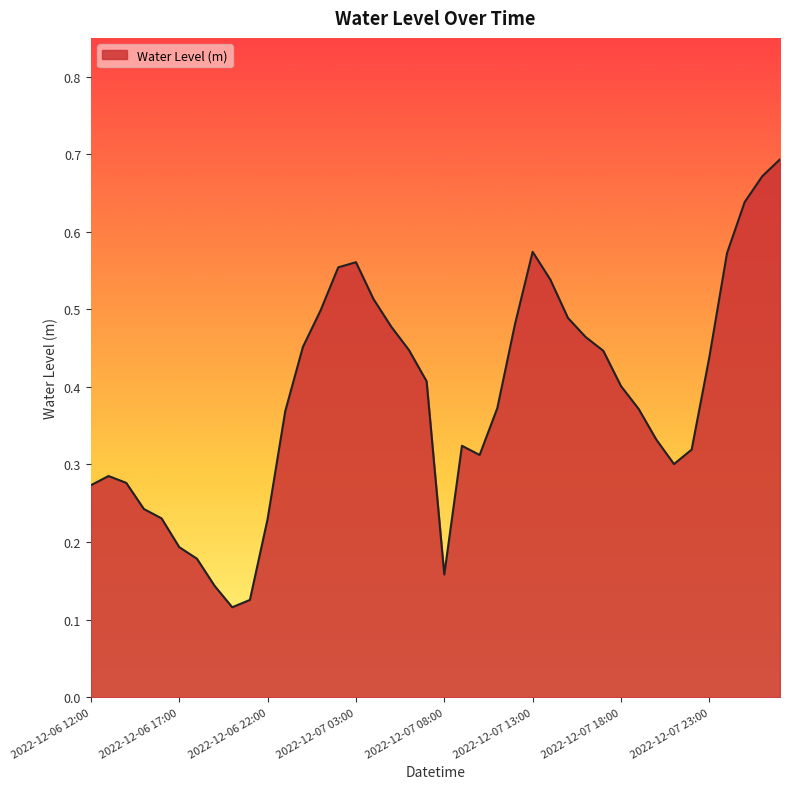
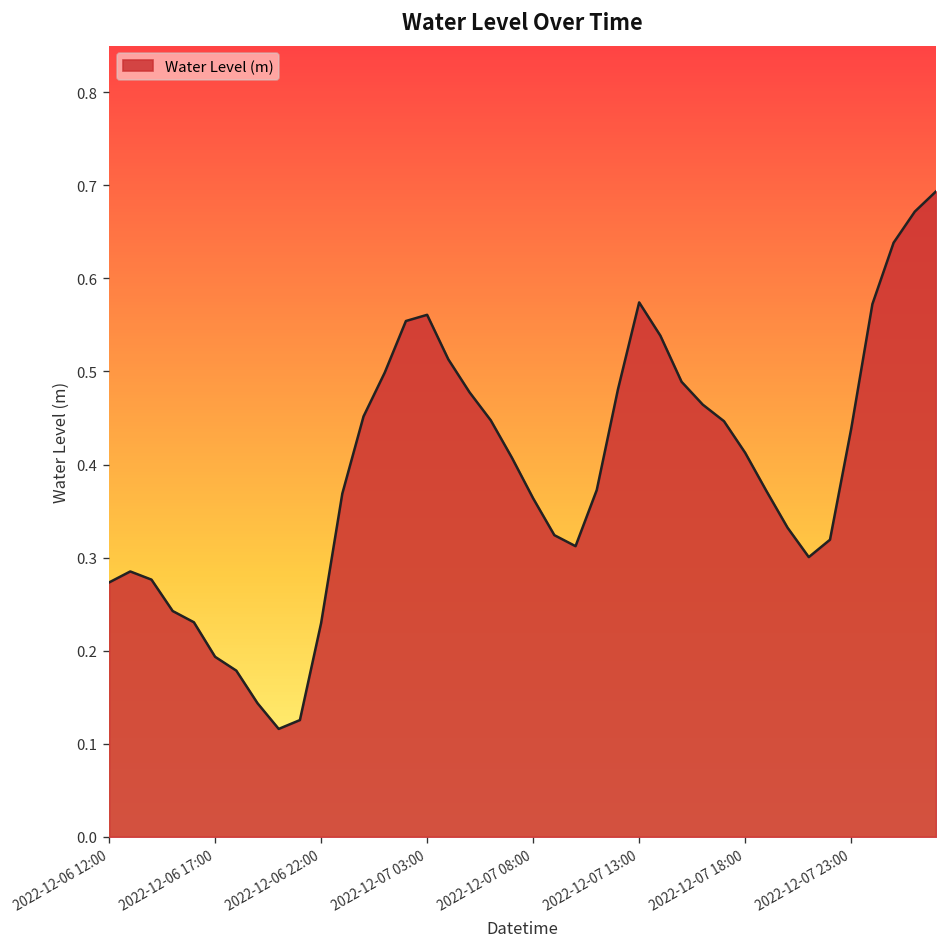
  {
    "2022-12-06 12:00": 0.27,
    "2022-12-06 17:00": 0.19,
    "2022-12-06 22:00": 0.23,
    "2022-12-07 03:00": 0.56,
-   "2022-12-07 08:00": 0.16,
+   "2022-12-07 08:00": 0.36,
    "2022-12-07 13:00": 0.57,
-   "2022-12-07 18:00": 0.40,
+   "2022-12-07 18:00": 0.41,
    "2022-12-07 23:00": 0.44
  }
